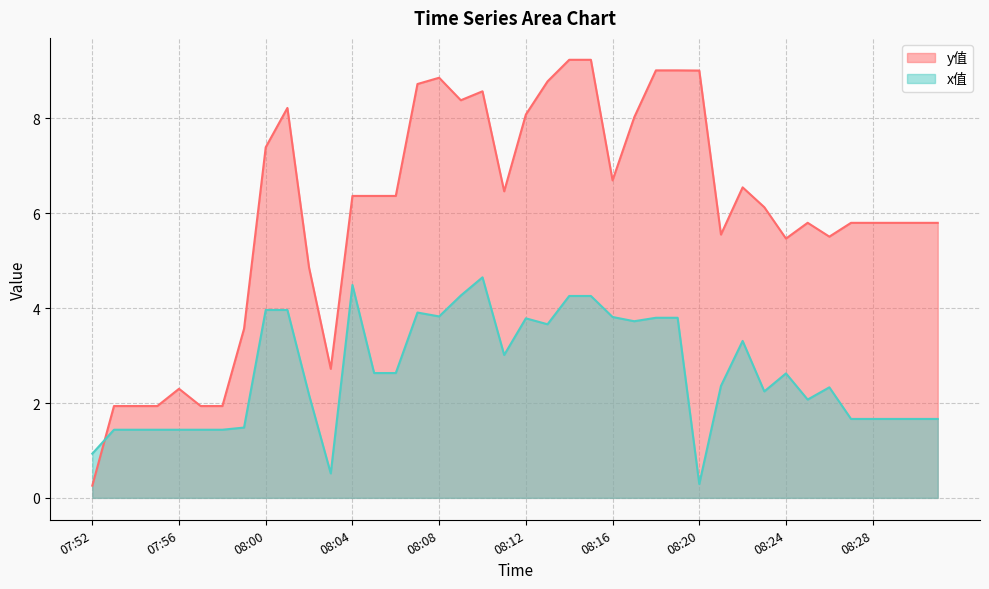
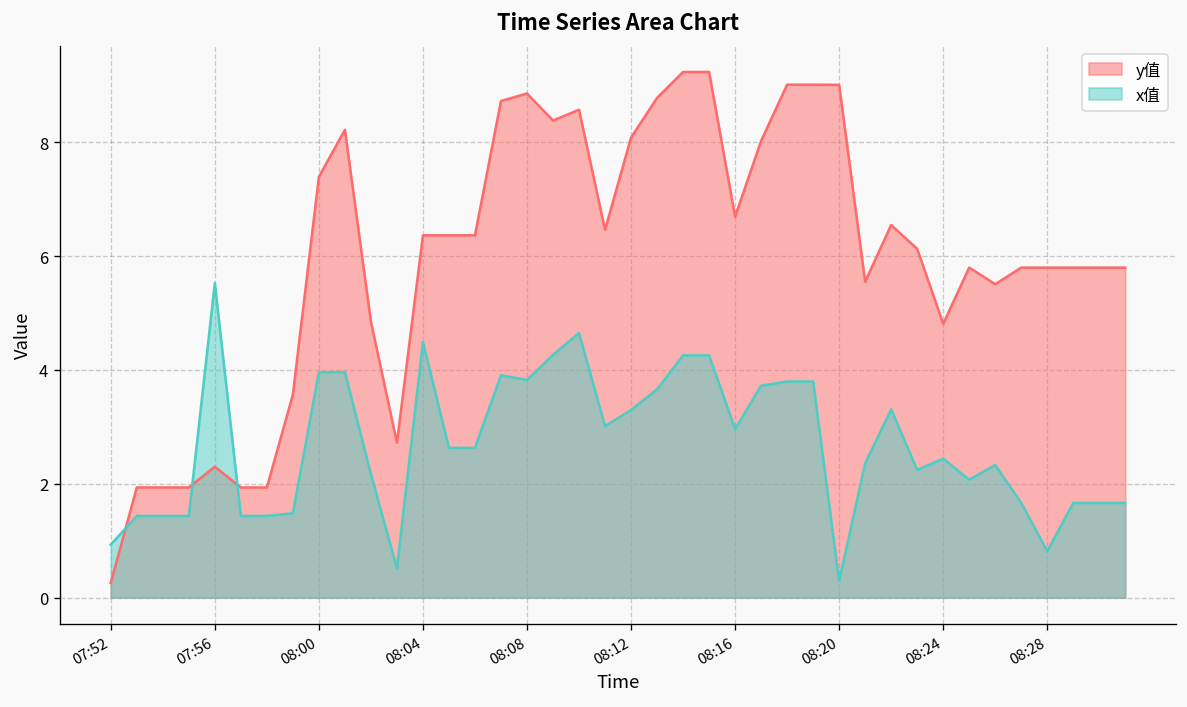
  {
    "y值": {
      "07:52": 0.3,
      "07:56": 2.3,
      "08:00": 7.4,
      "08:04": 6.4,
      "08:08": 8.9,
      "08:12": 8.1,
      "08:16": 6.7,
      "08:20": 9.0,
-     "08:24": 5.5,
+     "08:24": 4.8,
      "08:28": 5.8
    },
    "x值": {
      "07:52": 0.9,
-     "07:56": 1.4,
+     "07:56": 5.5,
      "08:00": 4.0,
      "08:04": 4.5,
      "08:08": 3.8,
-     "08:12": 3.8,
-     "08:16": 3.8,
+     "08:12": 3.3,
+     "08:16": 3.0,
      "08:20": 0.3,
-     "08:24": 2.6,
-     "08:28": 1.7
+     "08:24": 2.4,
+     "08:28": 0.8
    }
  }
